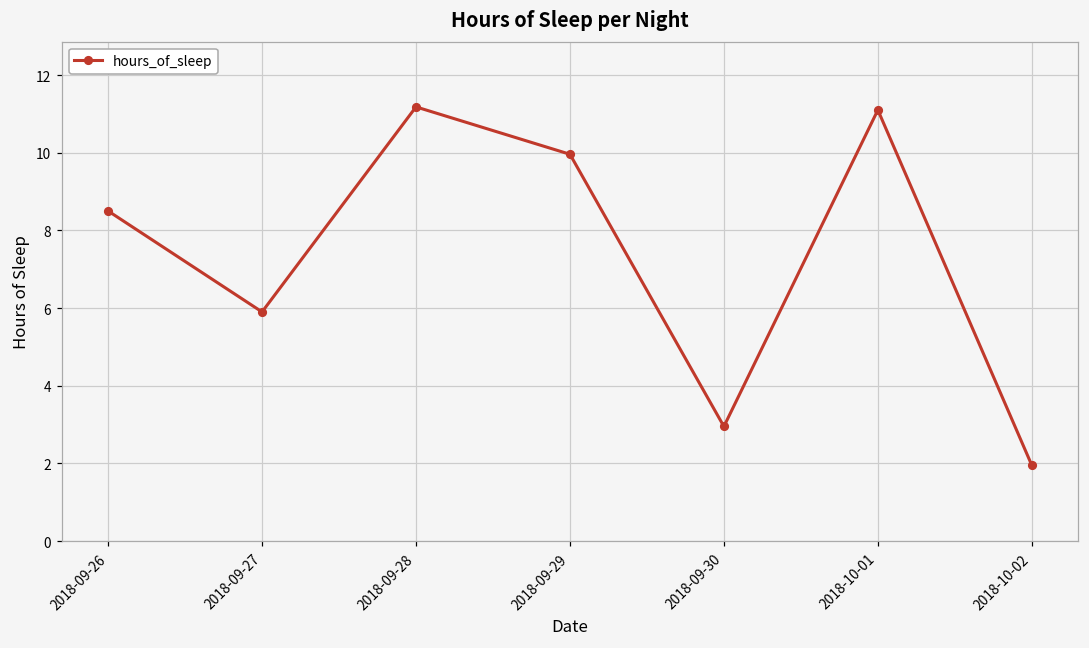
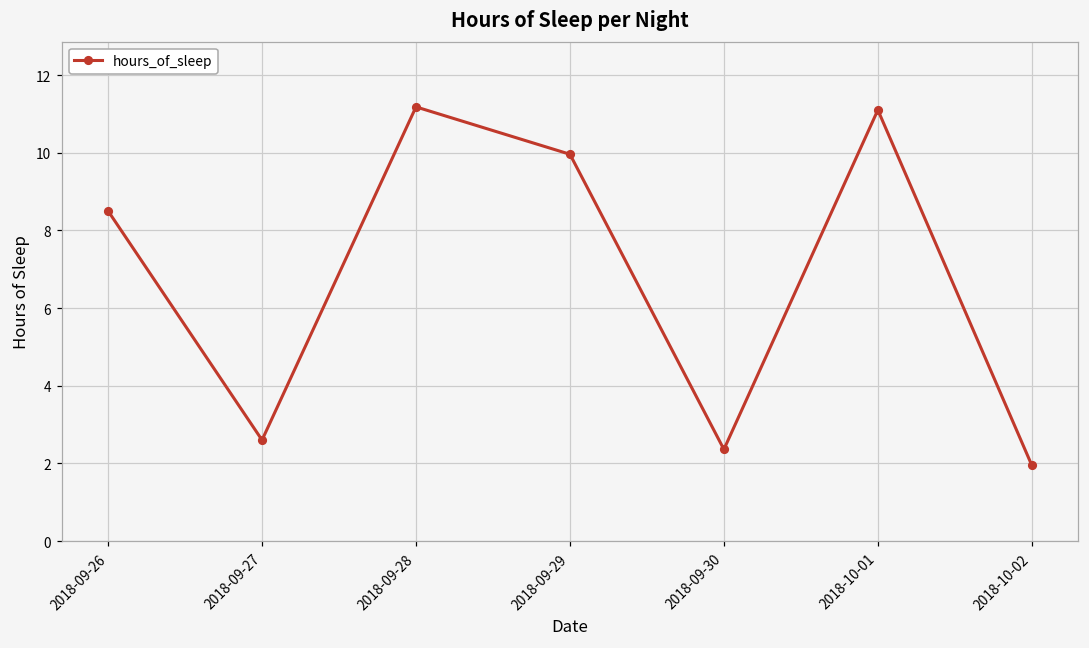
  {
    "2018-09-26": 8.5,
-   "2018-09-27": 5.9,
+   "2018-09-27": 2.6,
    "2018-09-28": 11.2,
    "2018-09-29": 10.0,
-   "2018-09-30": 3.0,
+   "2018-09-30": 2.4,
    "2018-10-01": 11.1,
    "2018-10-02": 2.0
  }
